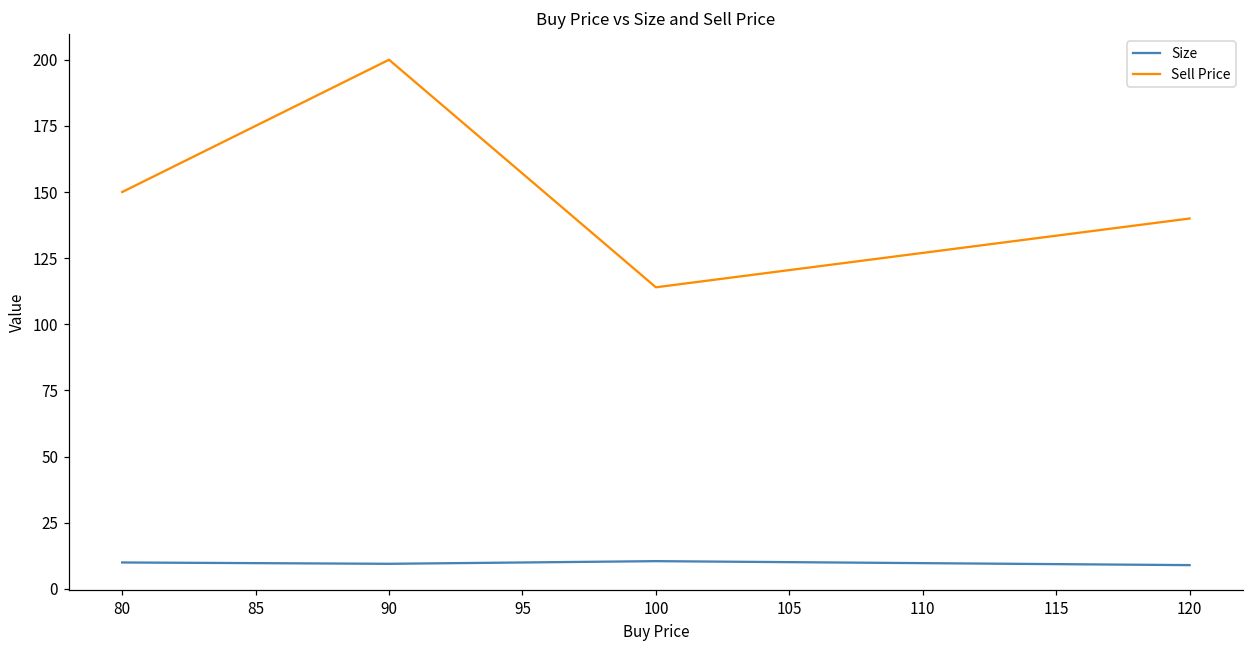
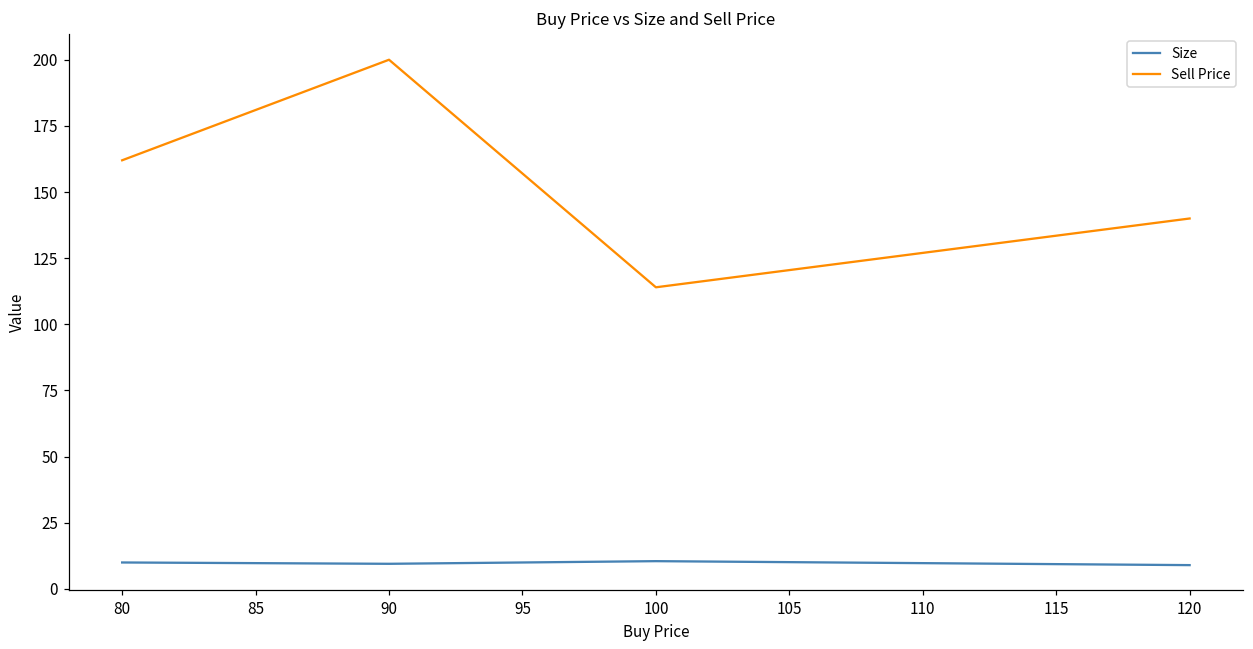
  {
    "Size": {
      "80": 10,
      "90": 10,
      "100": 11,
      "120": 9
    },
    "Sell Price": {
-     "80": 150,
+     "80": 162,
      "90": 200,
      "100": 114,
      "120": 140
    }
  }
